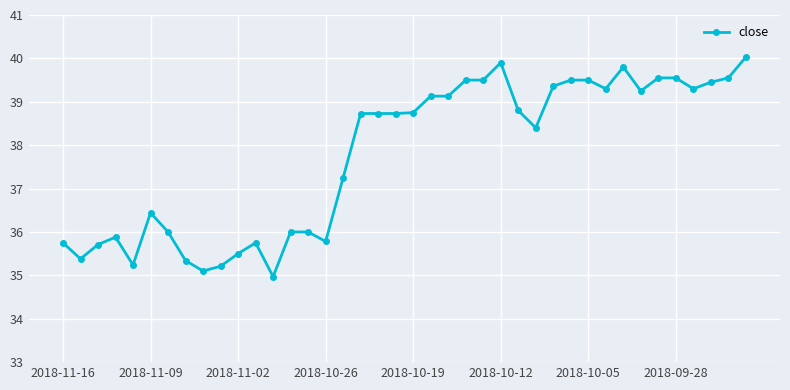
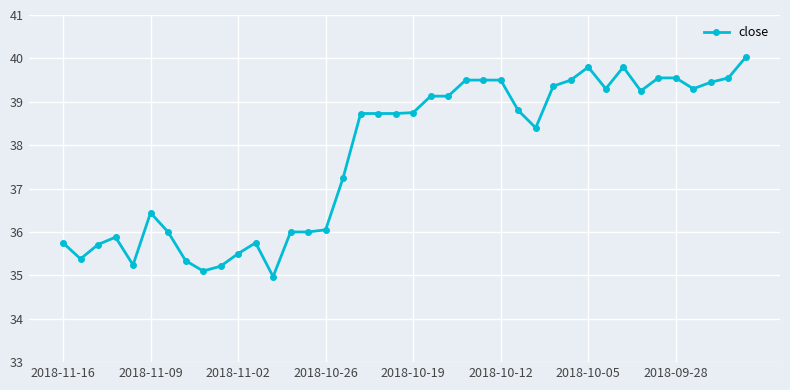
  {
    "2018-11-16": 35.8,
    "2018-11-09": 36.4,
    "2018-11-02": 35.5,
-   "2018-10-26": 35.8,
+   "2018-10-26": 36.0,
    "2018-10-19": 38.8,
-   "2018-10-12": 39.9,
-   "2018-10-05": 39.5,
+   "2018-10-12": 39.5,
+   "2018-10-05": 39.8,
    "2018-09-28": 39.5
  }
